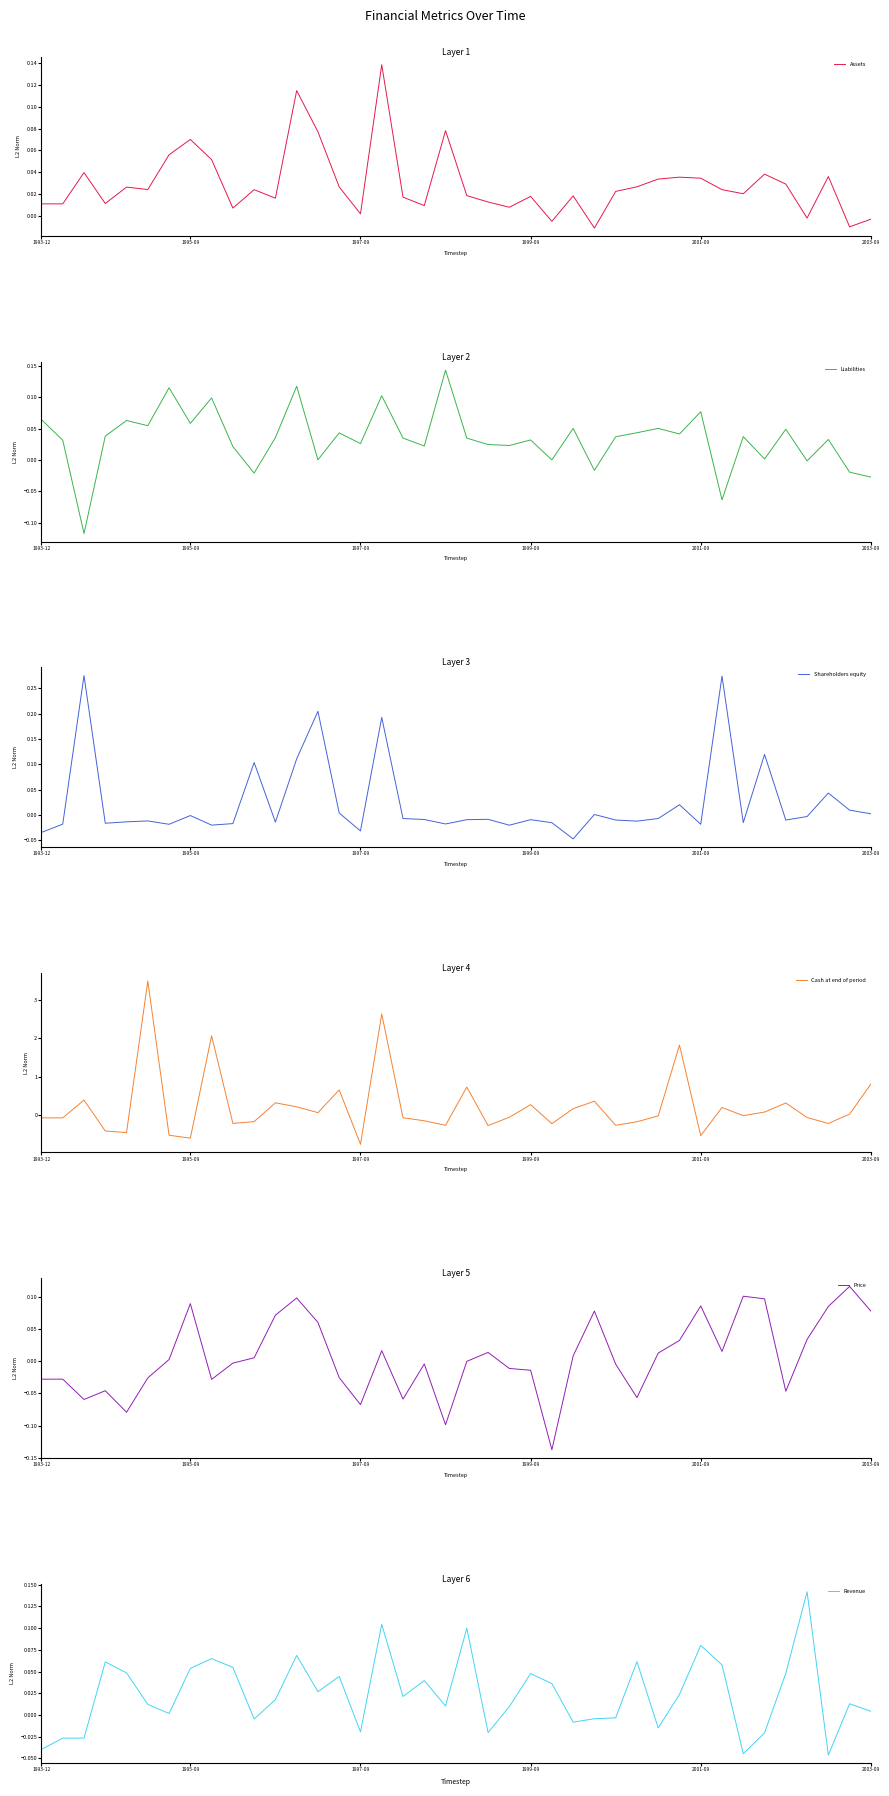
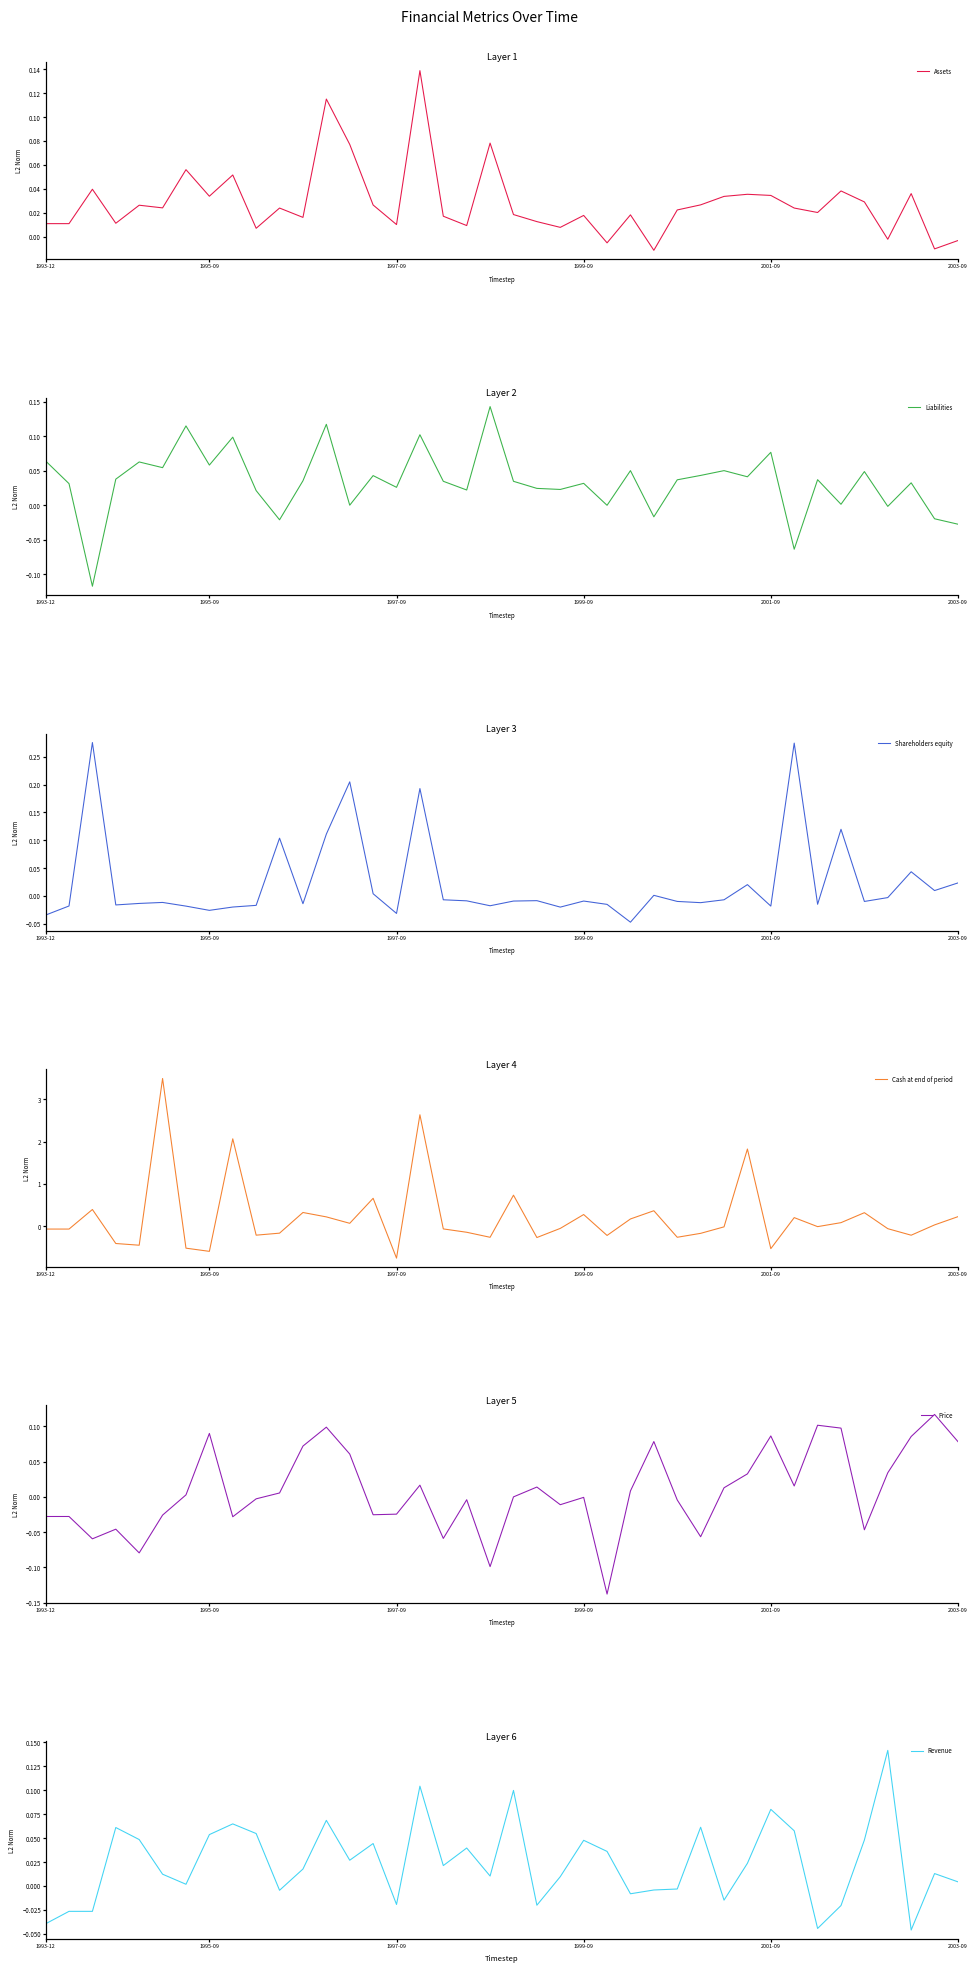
  {
    "Layer 1": {
      "1993-12": 0.011,
-     "1995-09": 0.070,
-     "1997-09": 0.002,
+     "1995-09": 0.034,
+     "1997-09": 0.010,
      "1999-09": 0.018,
      "2001-09": 0.034,
      "2003-09": -0.003
    },
    "Layer 2": {
      "1993-12": 0.06,
      "1995-09": 0.06,
      "1997-09": 0.03,
      "1999-09": 0.03,
      "2001-09": 0.08,
      "2003-09": -0.03
    },
    "Layer 3": {
      "1993-12": -0.03,
-     "1995-09": 0.00,
+     "1995-09": -0.03,
      "1997-09": -0.03,
      "1999-09": -0.01,
      "2001-09": -0.02,
-     "2003-09": 0.00
+     "2003-09": 0.02
    },
    "Layer 4": {
      "1993-12": -0.1,
      "1995-09": -0.6,
      "1997-09": -0.8,
      "1999-09": 0.3,
      "2001-09": -0.5,
-     "2003-09": 0.8
+     "2003-09": 0.2
    },
    "Layer 5": {
      "1993-12": -0.03,
      "1995-09": 0.09,
-     "1997-09": -0.07,
-     "1999-09": -0.01,
+     "1997-09": -0.02,
+     "1999-09": 0.00,
      "2001-09": 0.09,
      "2003-09": 0.08
    },
    "Layer 6": {
      "1993-12": -0.04,
      "1995-09": 0.05,
      "1997-09": -0.02,
      "1999-09": 0.05,
      "2001-09": 0.08,
      "2003-09": 0.00
    }
  }
